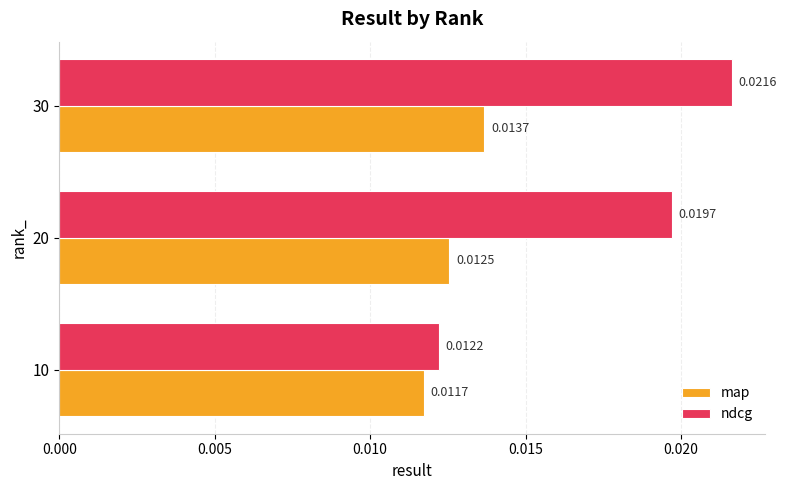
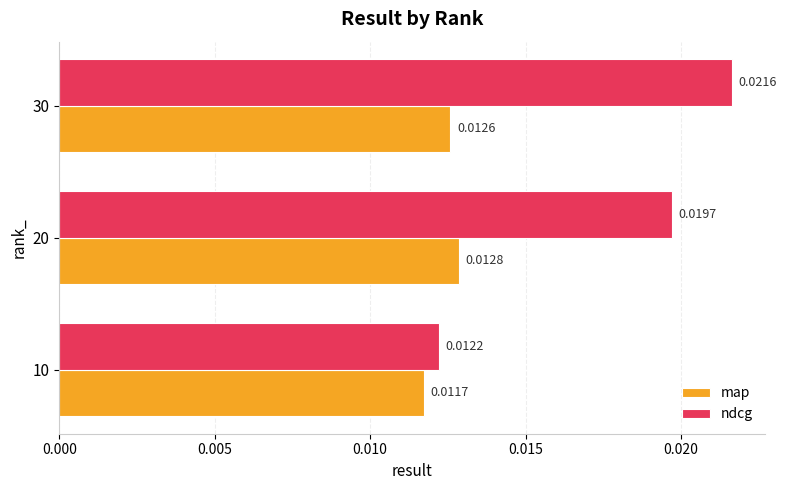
  {
    "map": {
-     "30": 0.0137,
-     "20": 0.0125,
+     "30": 0.0126,
+     "20": 0.0128,
      "10": 0.0117
    },
    "ndcg": {
      "30": 0.0216,
      "20": 0.0197,
      "10": 0.0122
    }
  }
